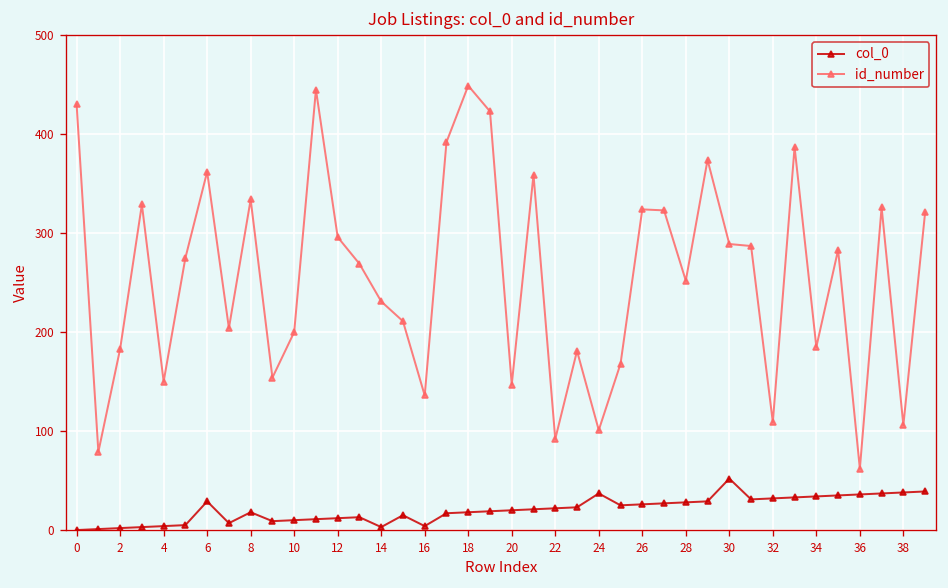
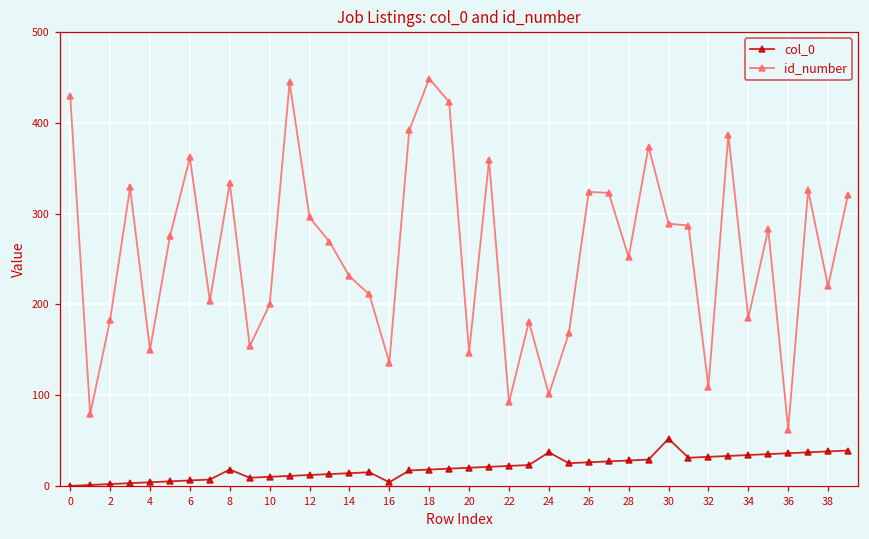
  {
    "col_0": {
      "0": 0,
      "2": 0,
      "4": 0,
-     "6": 30,
+     "6": 10,
      "8": 20,
      "10": 10,
      "12": 10,
-     "14": 0,
+     "14": 10,
      "16": 0,
      "18": 20,
      "20": 20,
      "22": 20,
      "24": 40,
      "26": 30,
      "28": 30,
      "30": 50,
      "32": 30,
      "34": 30,
      "36": 40,
      "38": 40
    },
    "id_number": {
      "0": 430,
      "2": 180,
      "4": 150,
      "6": 360,
      "8": 330,
      "10": 200,
      "12": 300,
      "14": 230,
      "16": 140,
      "18": 450,
      "20": 150,
      "22": 90,
      "24": 100,
      "26": 320,
      "28": 250,
      "30": 290,
      "32": 110,
      "34": 190,
      "36": 60,
-     "38": 110
+     "38": 220
    }
  }
